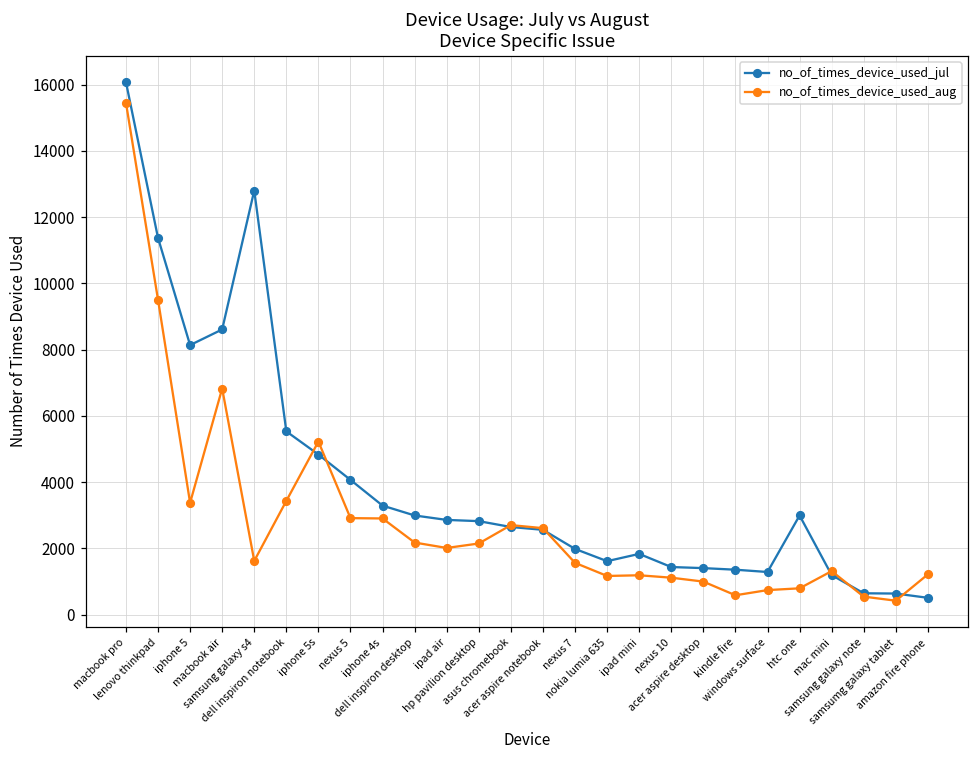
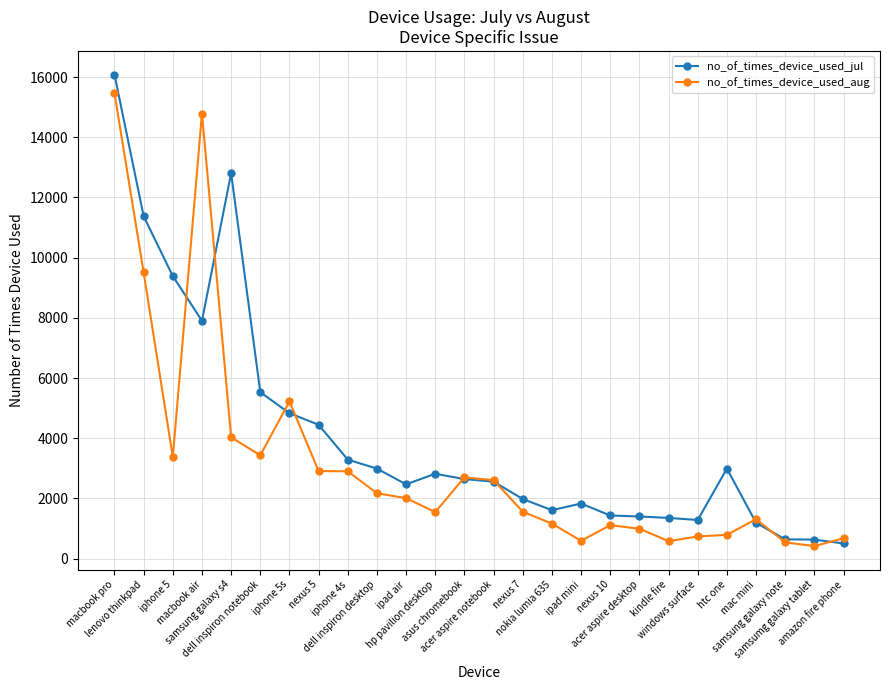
  {
    "no_of_times_device_used_jul": {
      "macbook pro": 16100,
      "lenovo thinkpad": 11400,
-     "iphone 5": 8100,
-     "macbook air": 8600,
+     "iphone 5": 9400,
+     "macbook air": 7900,
      "samsung galaxy s4": 12800,
      "dell inspiron notebook": 5500,
      "iphone 5s": 4800,
-     "nexus 5": 4100,
+     "nexus 5": 4400,
      "iphone 4s": 3300,
      "dell inspiron desktop": 3000,
-     "ipad air": 2900,
+     "ipad air": 2500,
      "hp pavilion desktop": 2800,
      "nexus 7": 2000,
      "nokia lumia 635": 1600,
      "ipad mini": 1800,
      "nexus 10": 1400,
      "acer aspire desktop": 1400,
      "kindle fire": 1400,
      "windows surface": 1300,
      "htc one": 3000,
      "mac mini": 1200,
      "samsung galaxy note": 600,
      "samsumg galaxy tablet": 600,
      "amazon fire phone": 500
    },
    "no_of_times_device_used_aug": {
      "macbook pro": 15500,
      "lenovo thinkpad": 9500,
      "iphone 5": 3400,
-     "macbook air": 6800,
-     "samsung galaxy s4": 1600,
+     "macbook air": 14800,
+     "samsung galaxy s4": 4000,
      "dell inspiron notebook": 3400,
      "iphone 5s": 5200,
      "nexus 5": 2900,
      "iphone 4s": 2900,
      "dell inspiron desktop": 2200,
      "ipad air": 2000,
-     "hp pavilion desktop": 2100,
+     "hp pavilion desktop": 1500,
      "nexus 7": 1600,
      "nokia lumia 635": 1200,
-     "ipad mini": 1200,
+     "ipad mini": 600,
      "nexus 10": 1100,
      "acer aspire desktop": 1000,
      "kindle fire": 600,
      "windows surface": 700,
      "htc one": 800,
      "mac mini": 1300,
      "samsung galaxy note": 500,
      "samsumg galaxy tablet": 400,
-     "amazon fire phone": 1200
+     "amazon fire phone": 700
    }
  }
